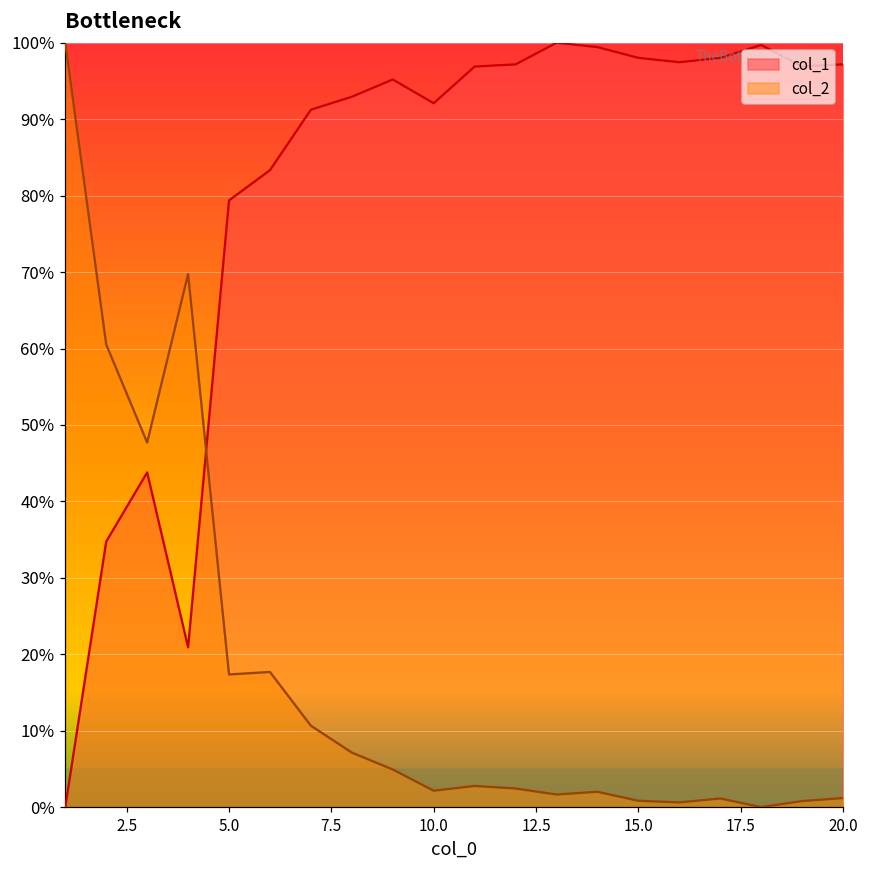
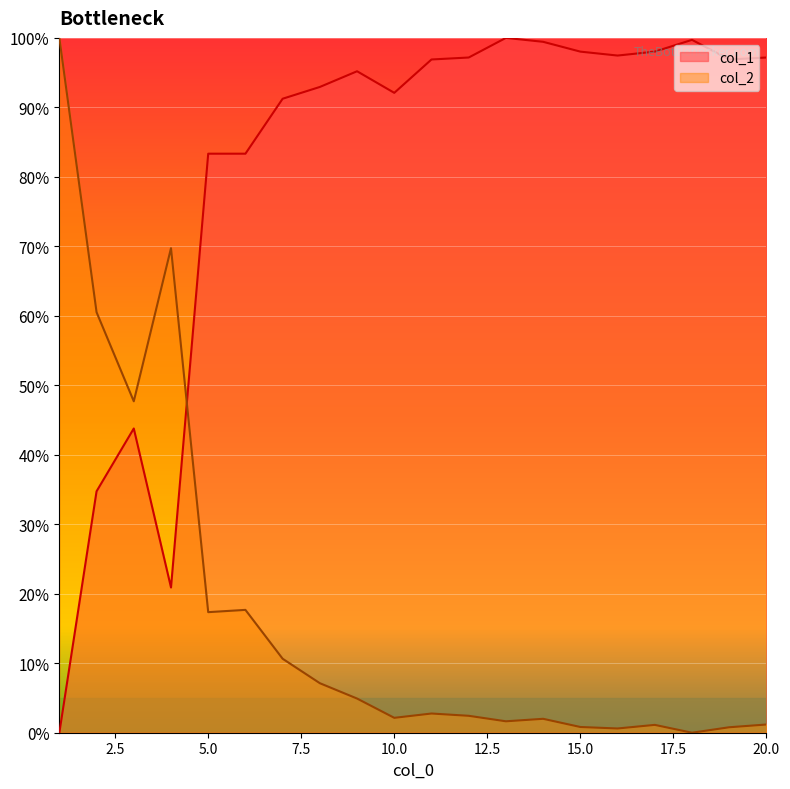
  {
    "col_1": {
-     "5.0": "79%",
+     "5.0": "83%",
      "10.0": "92%",
      "15.0": "98%",
      "20.0": "97%"
    },
    "col_2": {
      "5.0": "17%"
    }
  }
